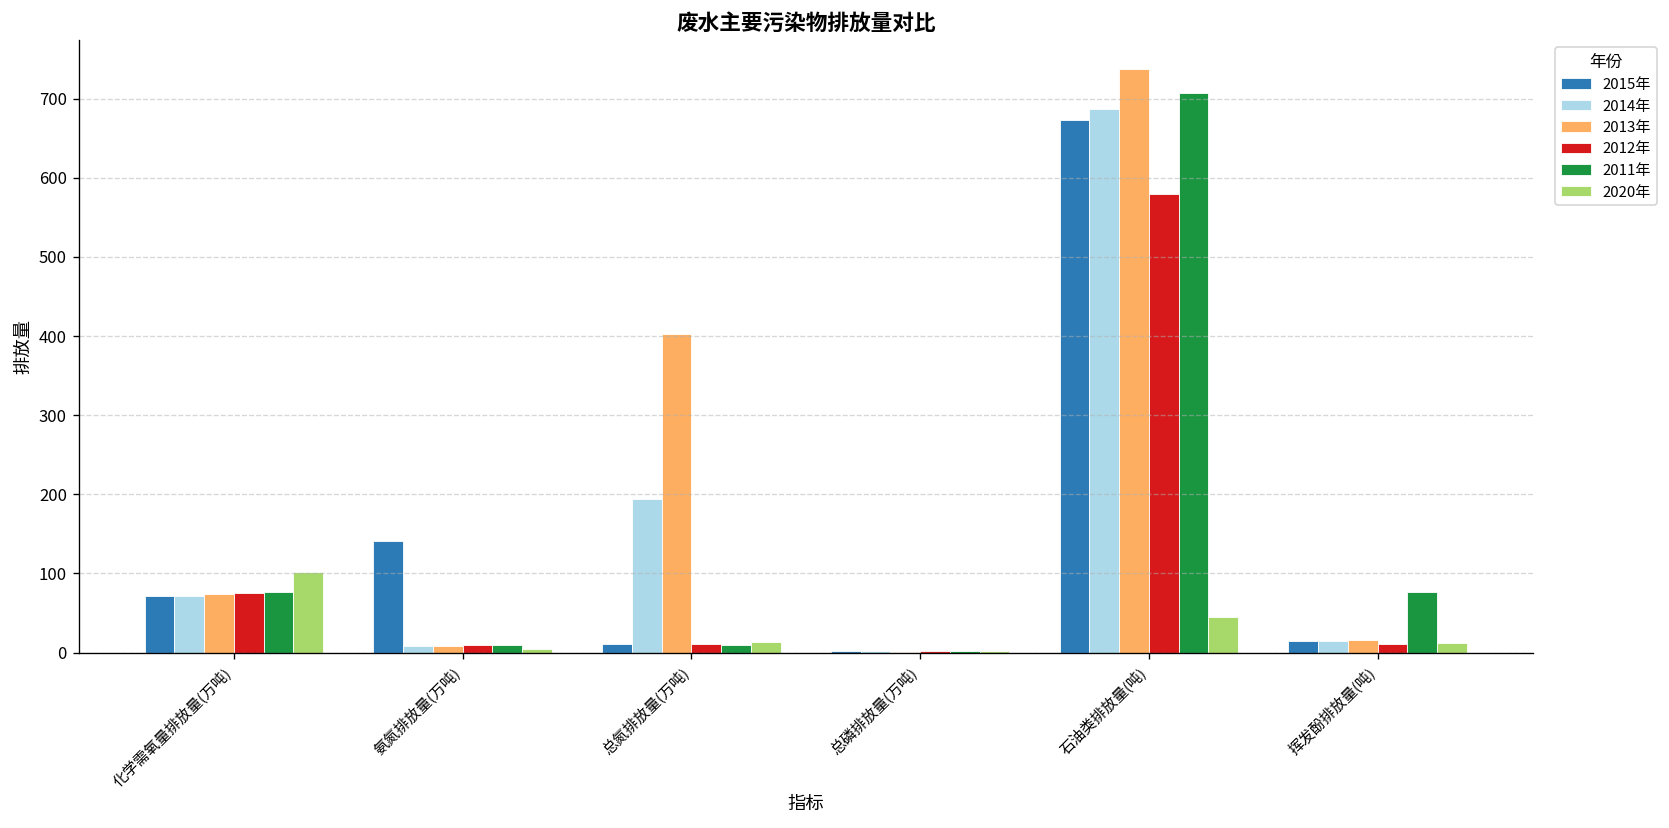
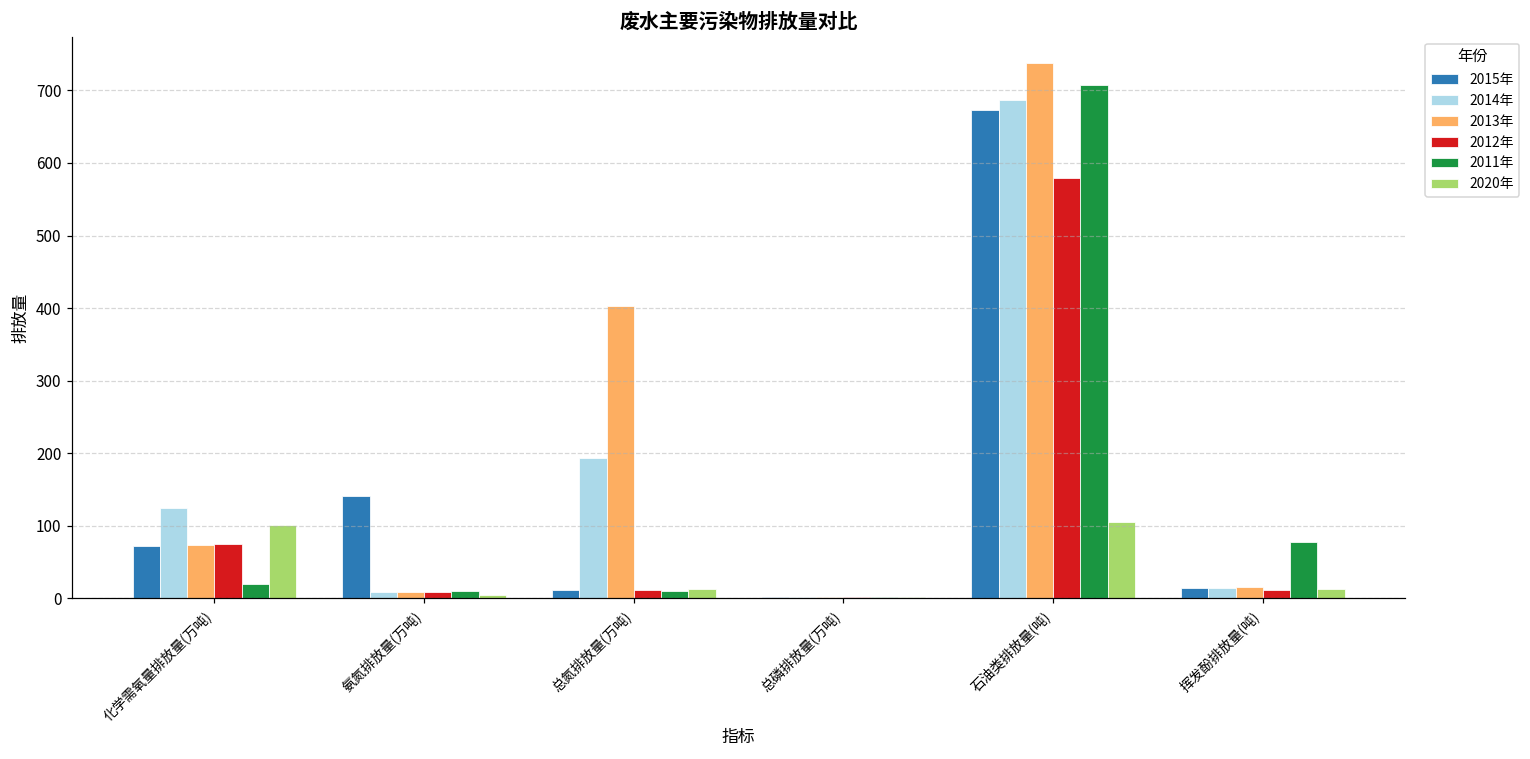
  {
    "2015年": {
      "化学需氧量排放量(万吨)": 70,
      "氨氮排放量(万吨)": 140,
      "总氮排放量(万吨)": 10,
      "石油类排放量(吨)": 670,
      "挥发酚排放量(吨)": 10
    },
    "2014年": {
-     "化学需氧量排放量(万吨)": 70,
+     "化学需氧量排放量(万吨)": 120,
      "氨氮排放量(万吨)": 10,
      "总氮排放量(万吨)": 190,
      "石油类排放量(吨)": 690,
      "挥发酚排放量(吨)": 10
    },
    "2013年": {
      "化学需氧量排放量(万吨)": 70,
      "氨氮排放量(万吨)": 10,
      "总氮排放量(万吨)": 400,
      "石油类排放量(吨)": 740,
      "挥发酚排放量(吨)": 20
    },
    "2012年": {
      "化学需氧量排放量(万吨)": 70,
      "氨氮排放量(万吨)": 10,
      "总氮排放量(万吨)": 10,
      "石油类排放量(吨)": 580,
      "挥发酚排放量(吨)": 10
    },
    "2011年": {
-     "化学需氧量排放量(万吨)": 80,
+     "化学需氧量排放量(万吨)": 20,
      "氨氮排放量(万吨)": 10,
      "总氮排放量(万吨)": 10,
      "石油类排放量(吨)": 710,
      "挥发酚排放量(吨)": 80
    },
    "2020年": {
      "化学需氧量排放量(万吨)": 100,
      "氨氮排放量(万吨)": 0,
      "总氮排放量(万吨)": 10,
-     "石油类排放量(吨)": 50,
+     "石油类排放量(吨)": 100,
      "挥发酚排放量(吨)": 10
    }
  }
